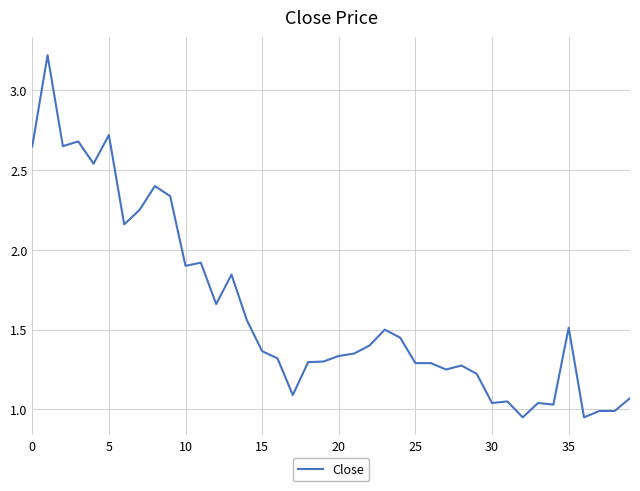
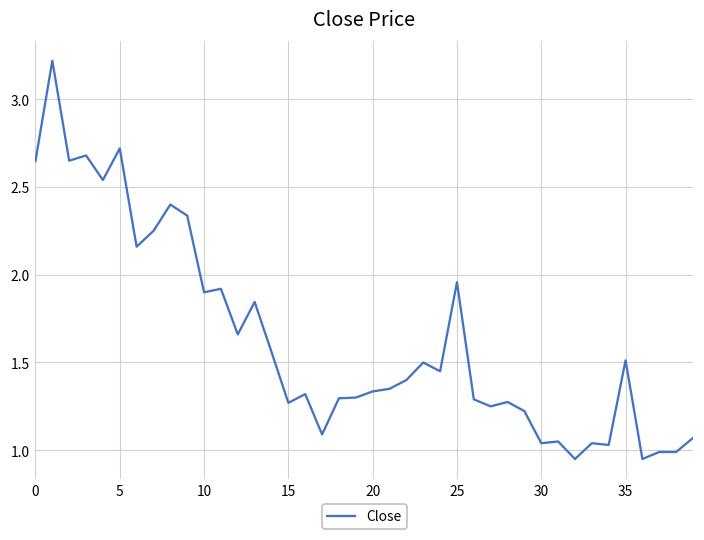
  {
    "0": 2.65,
    "5": 2.72,
    "10": 1.90,
-   "15": 1.36,
+   "15": 1.27,
    "20": 1.34,
-   "25": 1.29,
+   "25": 1.96,
    "30": 1.04,
    "35": 1.51
  }
